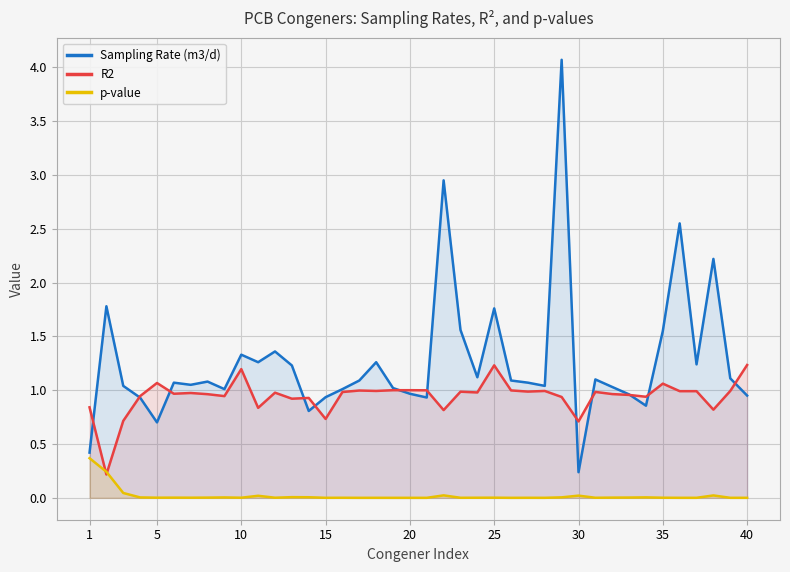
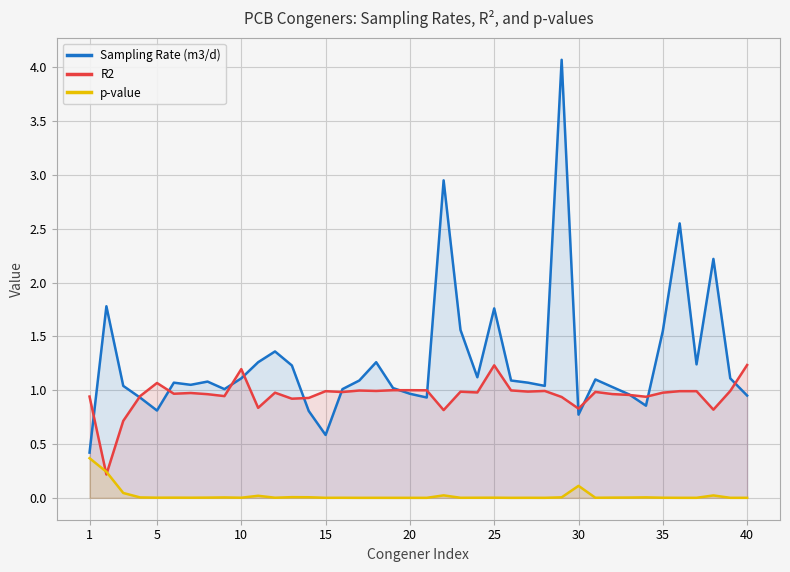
  {
    "Sampling Rate (m3/d)": {
      "1": 0.42,
-     "5": 0.70,
-     "10": 1.33,
-     "15": 0.94,
+     "5": 0.81,
+     "10": 1.11,
+     "15": 0.58,
      "20": 0.97,
      "25": 1.76,
-     "30": 0.24,
+     "30": 0.77,
      "35": 1.55,
      "40": 0.95
    },
    "R2": {
-     "1": 0.84,
+     "1": 0.94,
      "5": 1.07,
      "10": 1.20,
-     "15": 0.73,
+     "15": 0.99,
      "20": 1.00,
      "25": 1.23,
-     "30": 0.71,
-     "35": 1.06,
+     "30": 0.83,
+     "35": 0.98,
      "40": 1.23
    },
    "p-value": {
      "1": 0.37,
      "5": 0.00,
      "10": 0.00,
      "15": 0.00,
      "20": 0.00,
      "25": 0.00,
-     "30": 0.02,
+     "30": 0.11,
      "35": 0.00,
      "40": 0.00
    }
  }
